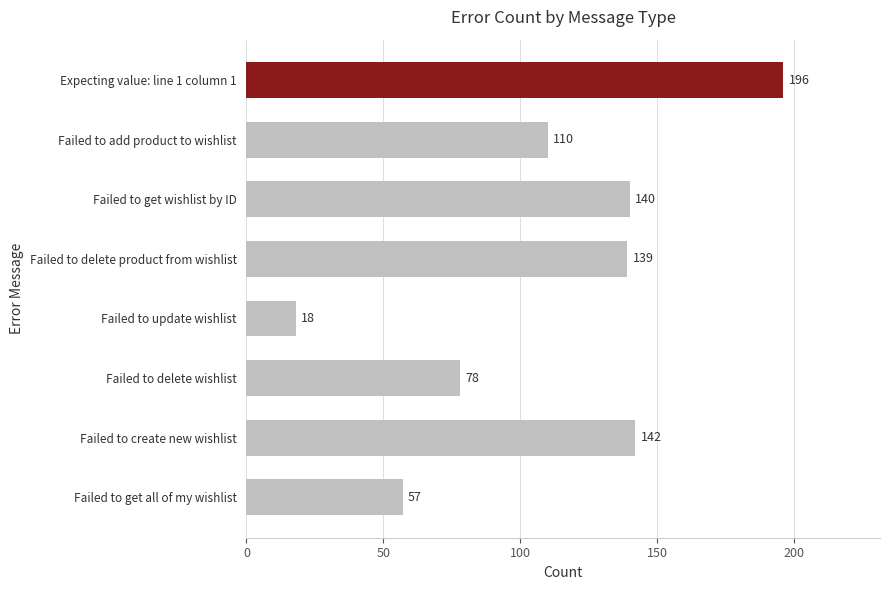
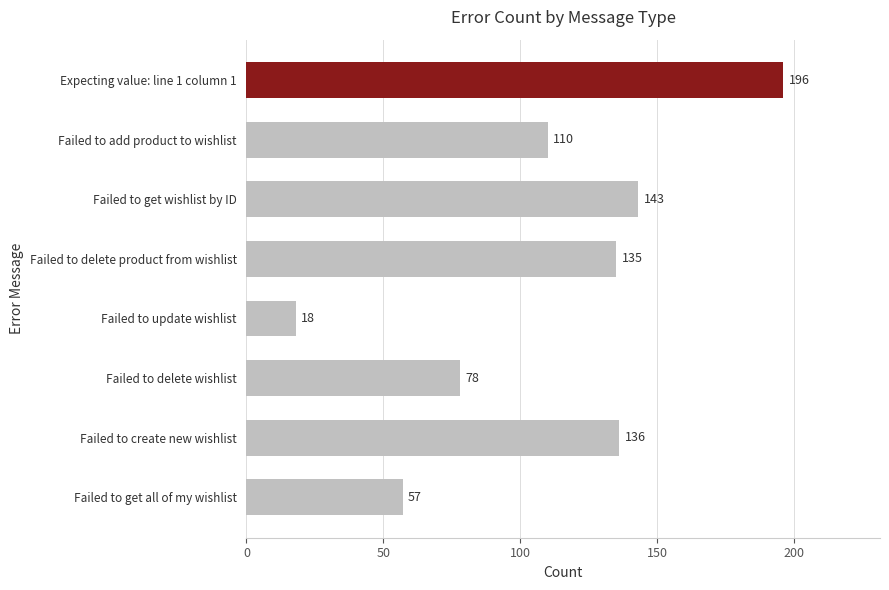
  {
    "Expecting value: line 1 column 1": 196,
    "Failed to add product to wishlist": 110,
-   "Failed to get wishlist by ID": 140,
-   "Failed to delete product from wishlist": 139,
+   "Failed to get wishlist by ID": 143,
+   "Failed to delete product from wishlist": 135,
    "Failed to update wishlist": 18,
    "Failed to delete wishlist": 78,
-   "Failed to create new wishlist": 142,
+   "Failed to create new wishlist": 136,
    "Failed to get all of my wishlist": 57
  }
